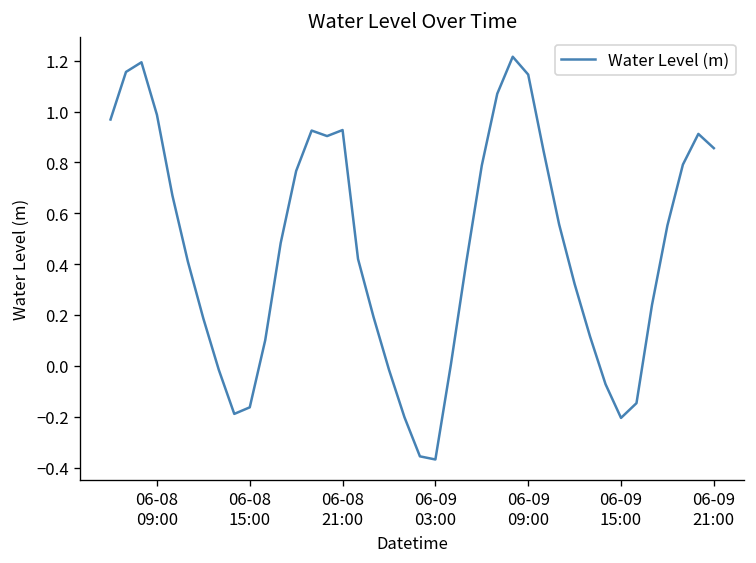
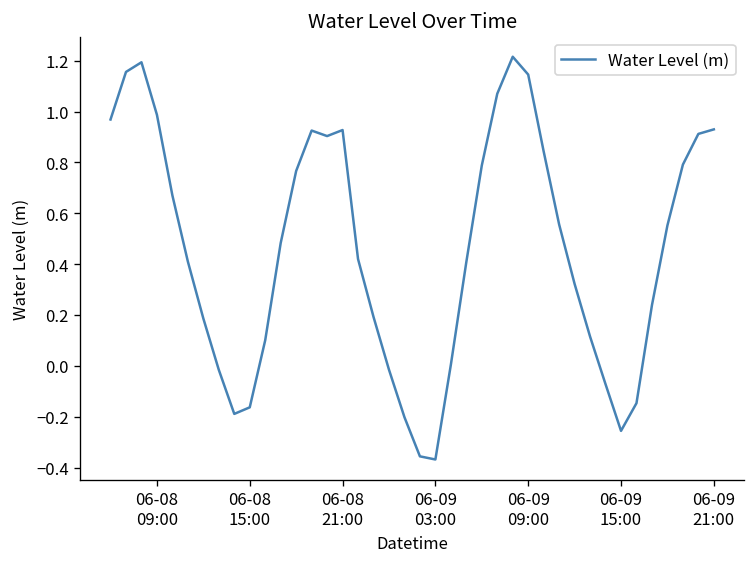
  {
    "06-08 09:00": 0.99,
    "06-08 15:00": -0.16,
    "06-08 21:00": 0.93,
    "06-09 03:00": -0.37,
    "06-09 09:00": 1.15,
-   "06-09 15:00": -0.20,
-   "06-09 21:00": 0.86
+   "06-09 15:00": -0.26,
+   "06-09 21:00": 0.93
  }
